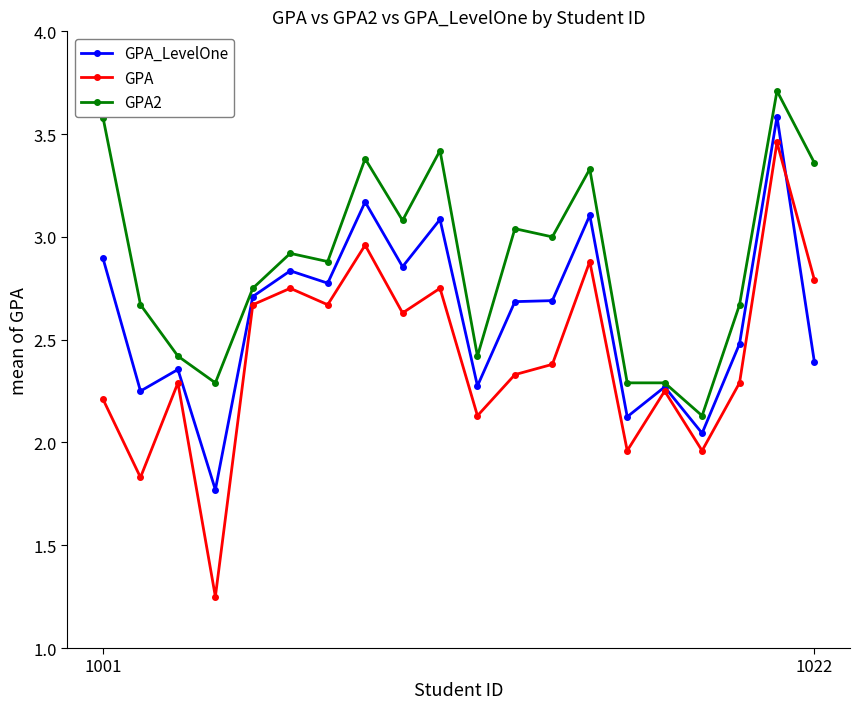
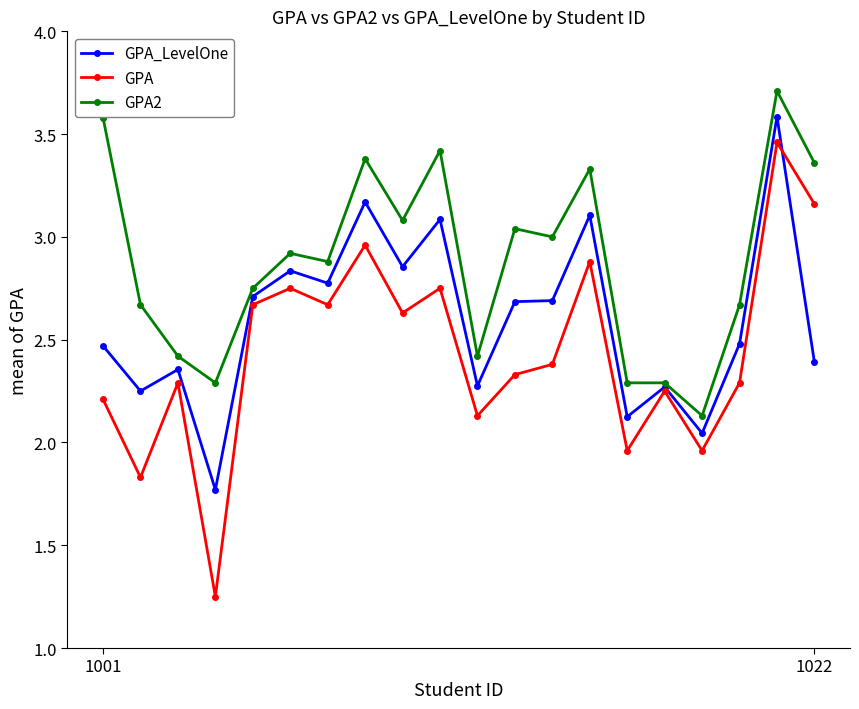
  {
    "GPA_LevelOne": {
-     "1001": 2.90,
+     "1001": 2.47,
      "1022": 2.39
    },
    "GPA": {
      "1001": 2.21,
-     "1022": 2.79
+     "1022": 3.16
    },
    "GPA2": {
      "1001": 3.58,
      "1022": 3.36
    }
  }
